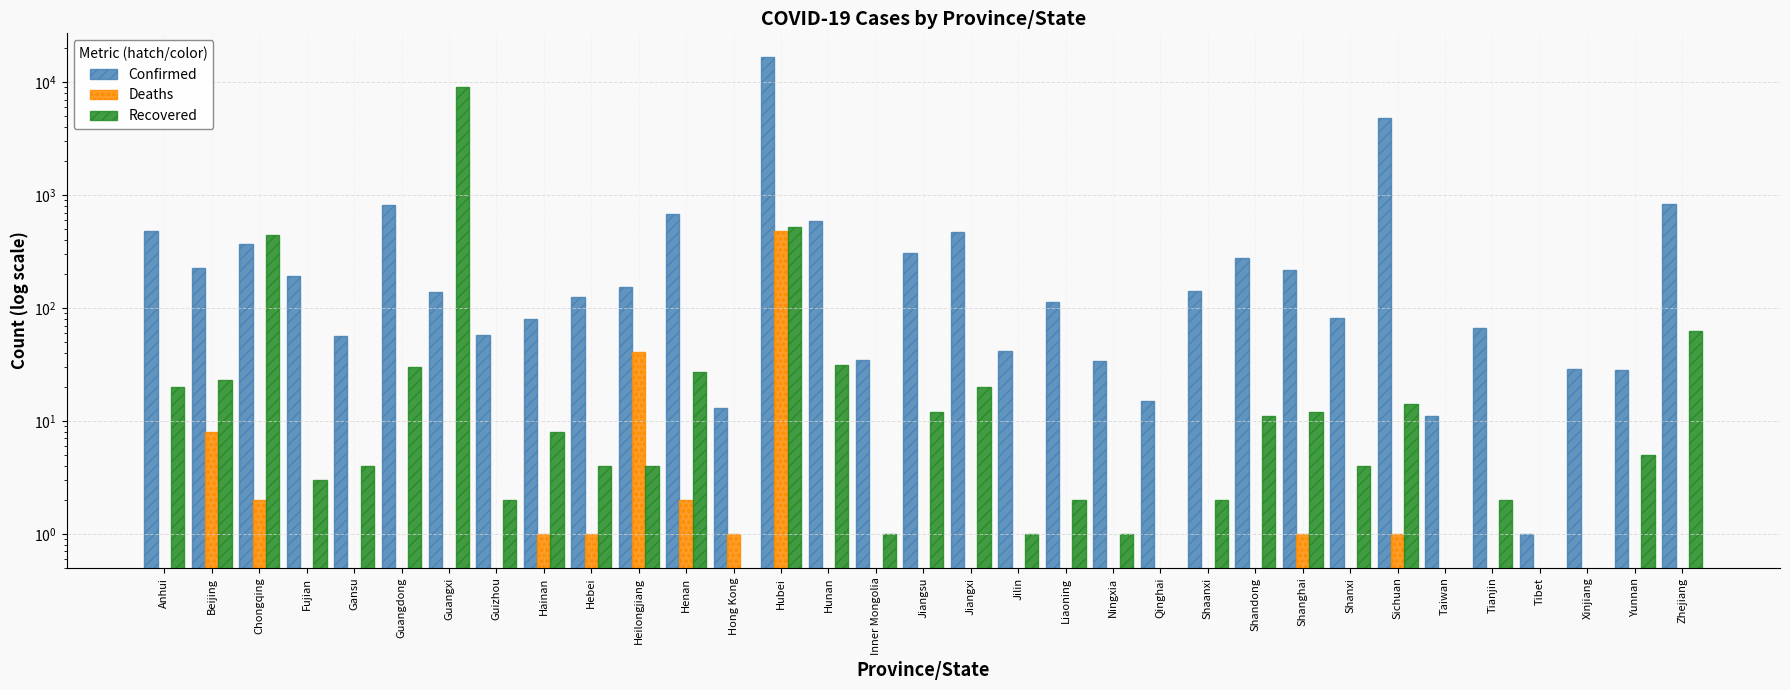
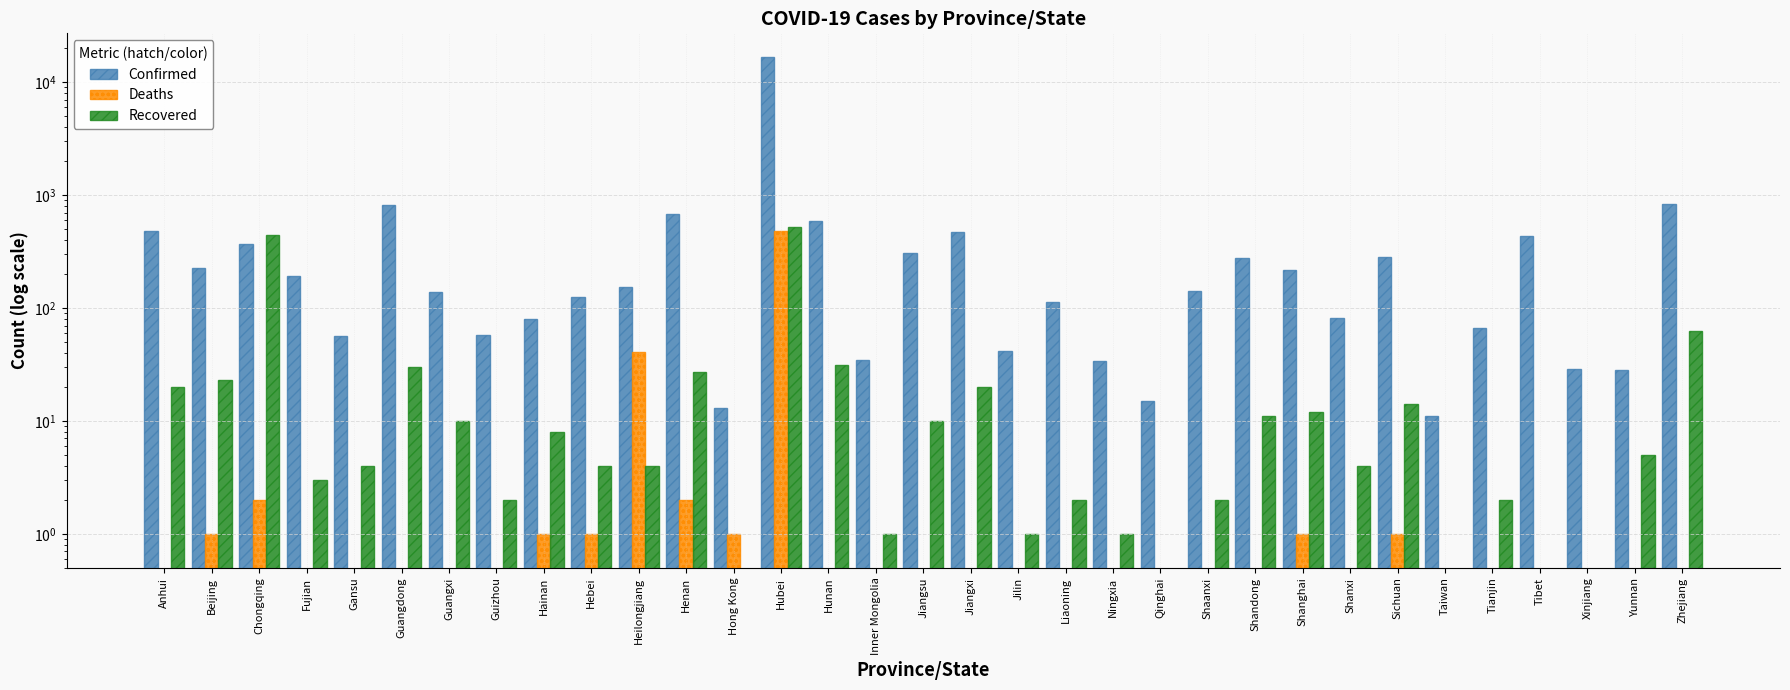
  {
    "Confirmed": {
      "Anhui": 480,
      "Beijing": 230,
      "Chongqing": 370,
      "Fujian": 190,
      "Gansu": 60,
      "Guangdong": 800,
      "Guangxi": 140,
      "Guizhou": 60,
      "Hainan": 80,
      "Hebei": 130,
      "Heilongjiang": 160,
      "Henan": 700,
      "Hong Kong": 13,
      "Hubei": 17000,
      "Hunan": 600,
      "Inner Mongolia": 35,
      "Jiangsu": 310,
      "Jiangxi": 480,
      "Jilin": 42,
      "Liaoning": 110,
      "Ningxia": 34,
      "Qinghai": 15,
      "Shaanxi": 140,
      "Shandong": 280,
      "Shanghai": 220,
      "Shanxi": 80,
-     "Sichuan": 4800,
+     "Sichuan": 280,
      "Taiwan": 11,
      "Tianjin": 70,
-     "Tibet": 1,
+     "Tibet": 430,
      "Xinjiang": 29,
      "Yunnan": 28,
      "Zhejiang": 800
    },
    "Deaths": {
-     "Beijing": 8,
+     "Beijing": 1,
      "Chongqing": 2,
      "Hainan": 1,
      "Hebei": 1,
      "Heilongjiang": 41,
      "Henan": 2,
      "Hong Kong": 1,
      "Hubei": 480,
      "Shanghai": 1,
      "Sichuan": 1
    },
    "Recovered": {
      "Anhui": 20,
      "Beijing": 23,
      "Chongqing": 450,
      "Fujian": 3,
      "Gansu": 4,
      "Guangdong": 30,
-     "Guangxi": 9000,
+     "Guangxi": 10,
      "Guizhou": 2,
      "Hainan": 8,
      "Hebei": 4,
      "Heilongjiang": 4,
      "Henan": 27,
      "Hubei": 500,
      "Hunan": 31,
      "Inner Mongolia": 1,
-     "Jiangsu": 12,
+     "Jiangsu": 10,
      "Jiangxi": 20,
      "Jilin": 1,
      "Liaoning": 2,
      "Ningxia": 1,
      "Shaanxi": 2,
      "Shandong": 11,
      "Shanghai": 12,
      "Shanxi": 4,
      "Sichuan": 14,
      "Tianjin": 2,
      "Yunnan": 5,
      "Zhejiang": 60
    }
  }
